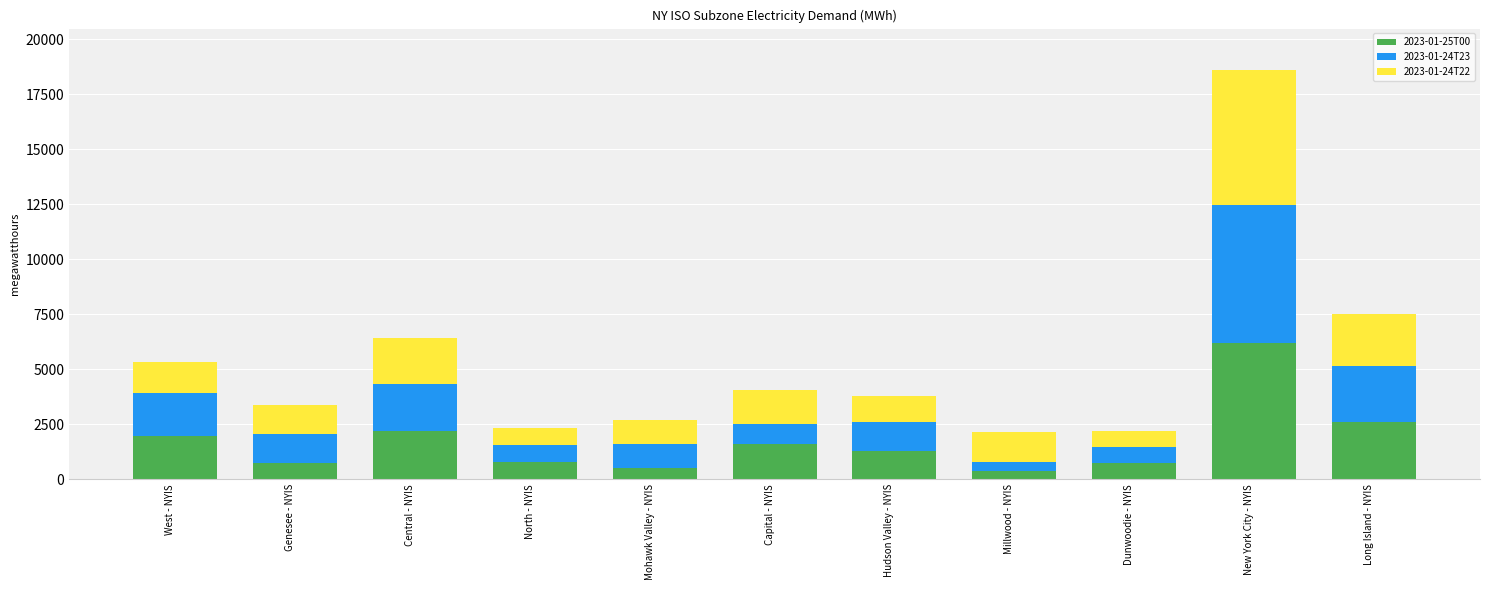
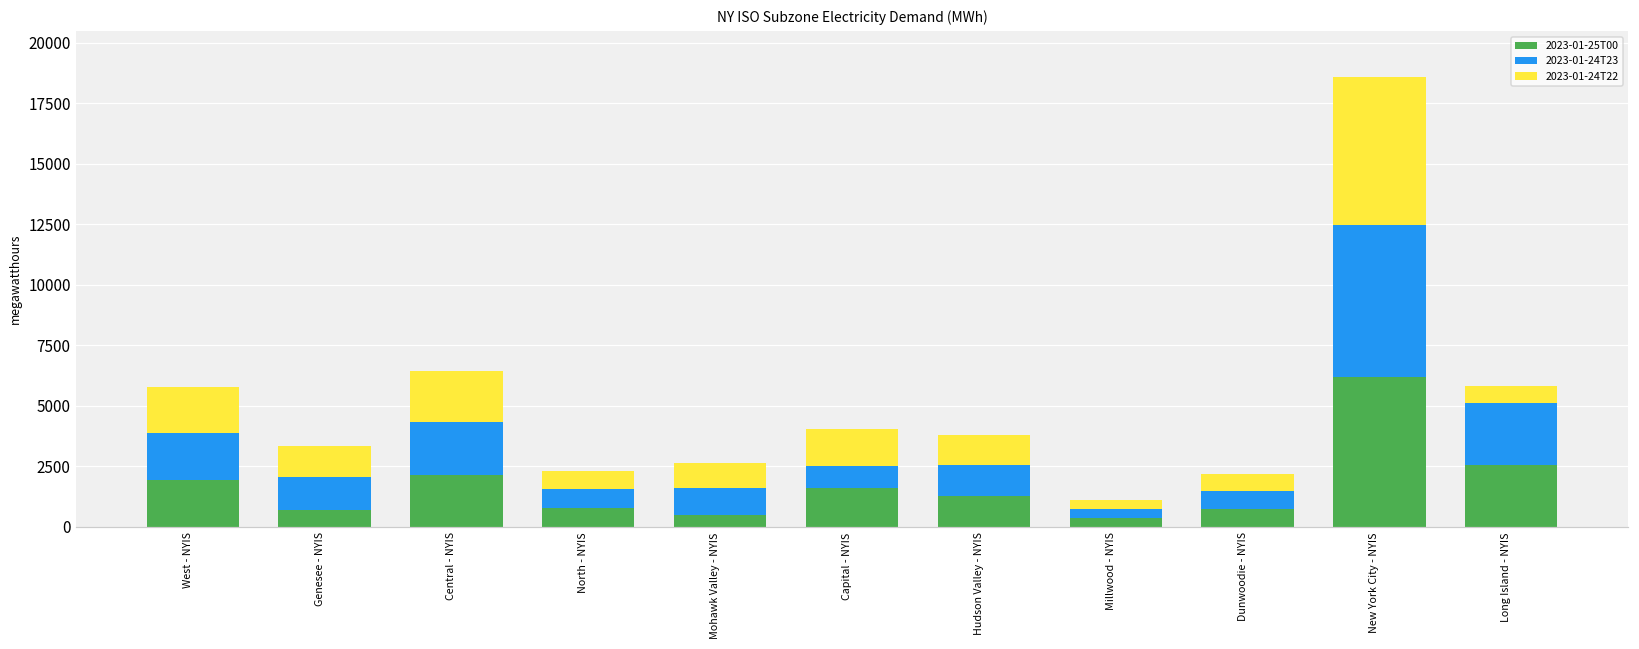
  {
    "2023-01-25T00": {
      "West - NYIS": 2000,
      "Genesee - NYIS": 700,
      "Central - NYIS": 2200,
      "North - NYIS": 800,
      "Mohawk Valley - NYIS": 500,
      "Capital - NYIS": 1600,
      "Hudson Valley - NYIS": 1300,
      "Millwood - NYIS": 400,
      "Dunwoodie - NYIS": 700,
      "New York City - NYIS": 6200,
      "Long Island - NYIS": 2600
    },
    "2023-01-24T23": {
      "West - NYIS": 1900,
      "Genesee - NYIS": 1300,
      "Central - NYIS": 2200,
      "North - NYIS": 800,
      "Mohawk Valley - NYIS": 1100,
      "Capital - NYIS": 900,
      "Hudson Valley - NYIS": 1300,
      "Millwood - NYIS": 400,
      "Dunwoodie - NYIS": 700,
      "New York City - NYIS": 6300,
      "Long Island - NYIS": 2600
    },
    "2023-01-24T22": {
-     "West - NYIS": 1400,
+     "West - NYIS": 1900,
      "Genesee - NYIS": 1300,
      "Central - NYIS": 2100,
      "North - NYIS": 800,
      "Mohawk Valley - NYIS": 1100,
      "Capital - NYIS": 1500,
      "Hudson Valley - NYIS": 1200,
-     "Millwood - NYIS": 1400,
+     "Millwood - NYIS": 300,
      "Dunwoodie - NYIS": 700,
      "New York City - NYIS": 6200,
-     "Long Island - NYIS": 2400
+     "Long Island - NYIS": 700
    }
  }
